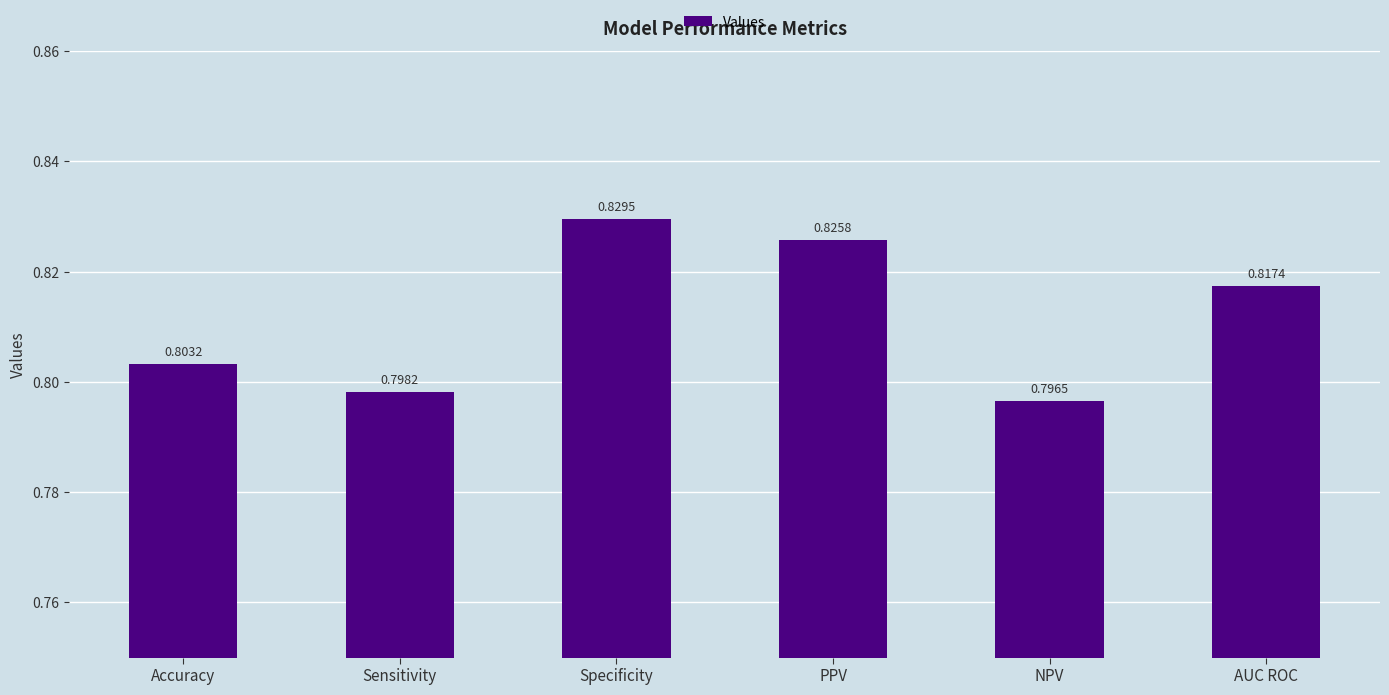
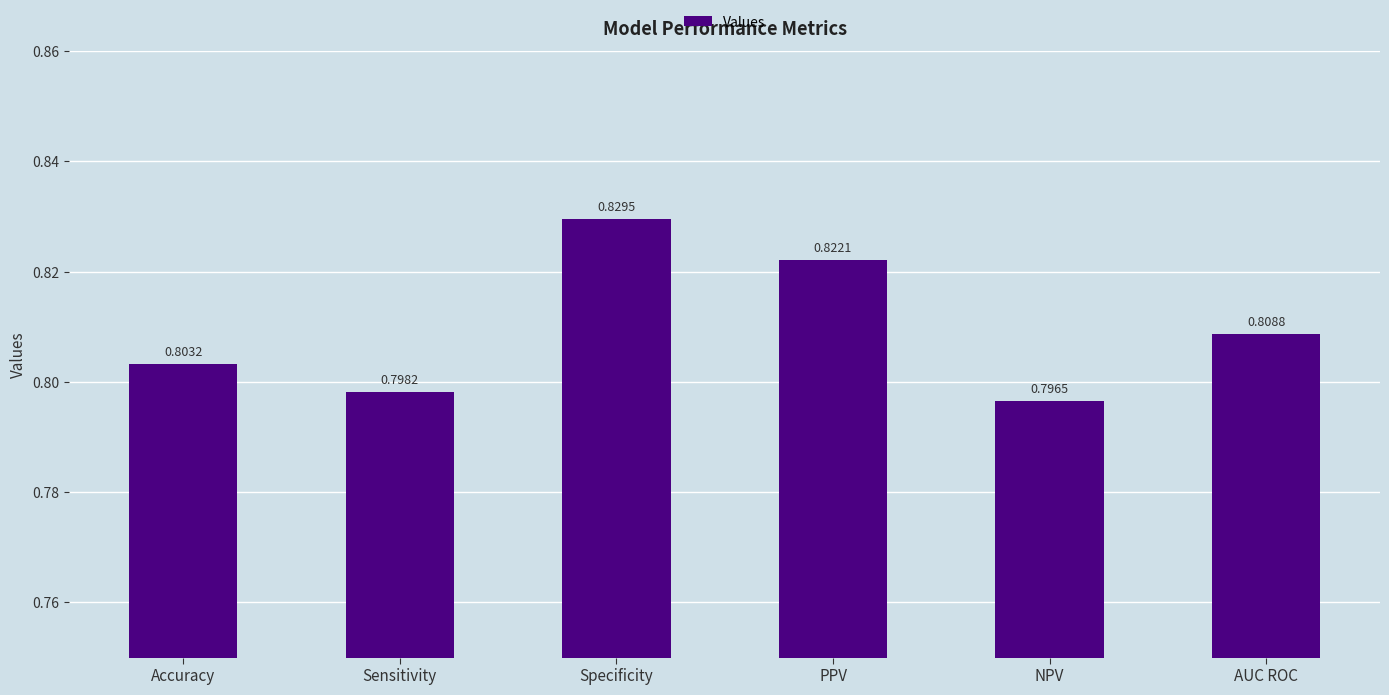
  {
    "Accuracy": 0.8032,
    "Sensitivity": 0.7982,
    "Specificity": 0.8295,
-   "PPV": 0.8258,
+   "PPV": 0.8221,
    "NPV": 0.7965,
-   "AUC ROC": 0.8174
+   "AUC ROC": 0.8088
  }
